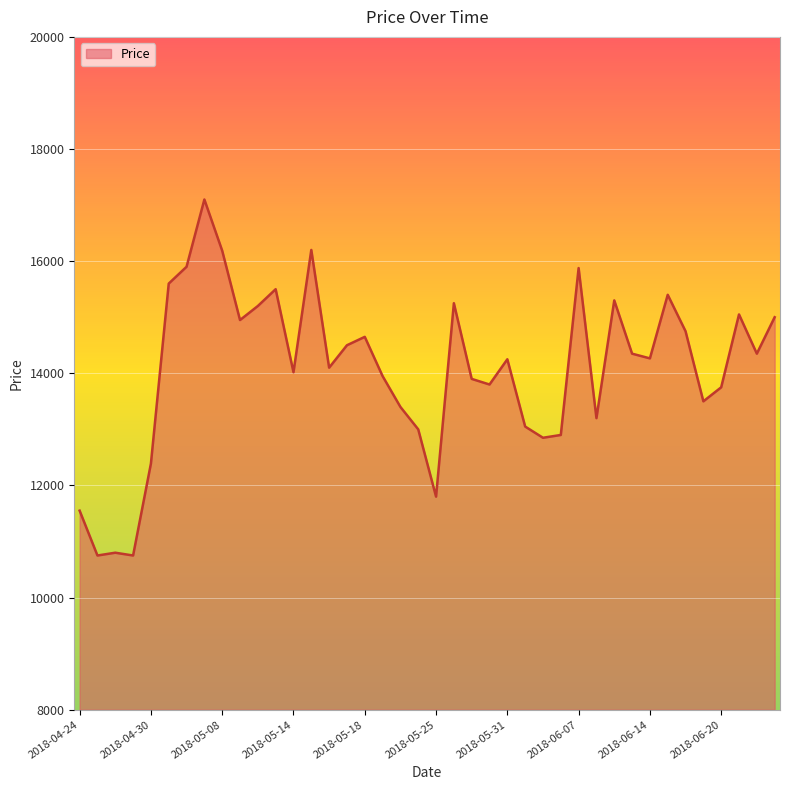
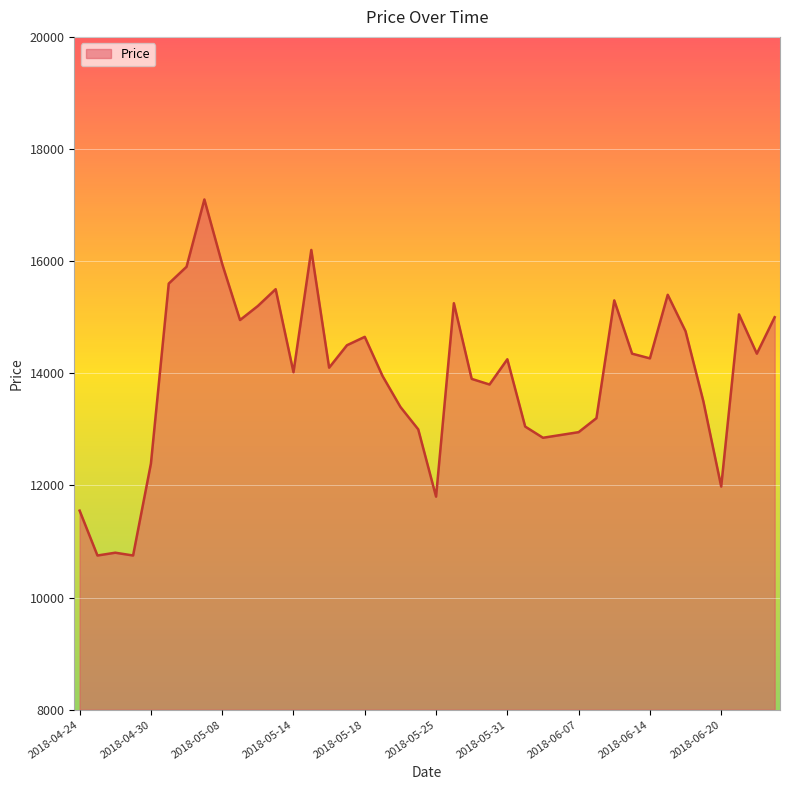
  {
    "2018-04-24": 11600,
    "2018-04-30": 12400,
-   "2018-05-08": 16200,
+   "2018-05-08": 16000,
    "2018-05-14": 14000,
    "2018-05-18": 14700,
    "2018-05-25": 11800,
    "2018-05-31": 14300,
-   "2018-06-07": 15900,
+   "2018-06-07": 13000,
    "2018-06-14": 14300,
-   "2018-06-20": 13800
+   "2018-06-20": 12000
  }
